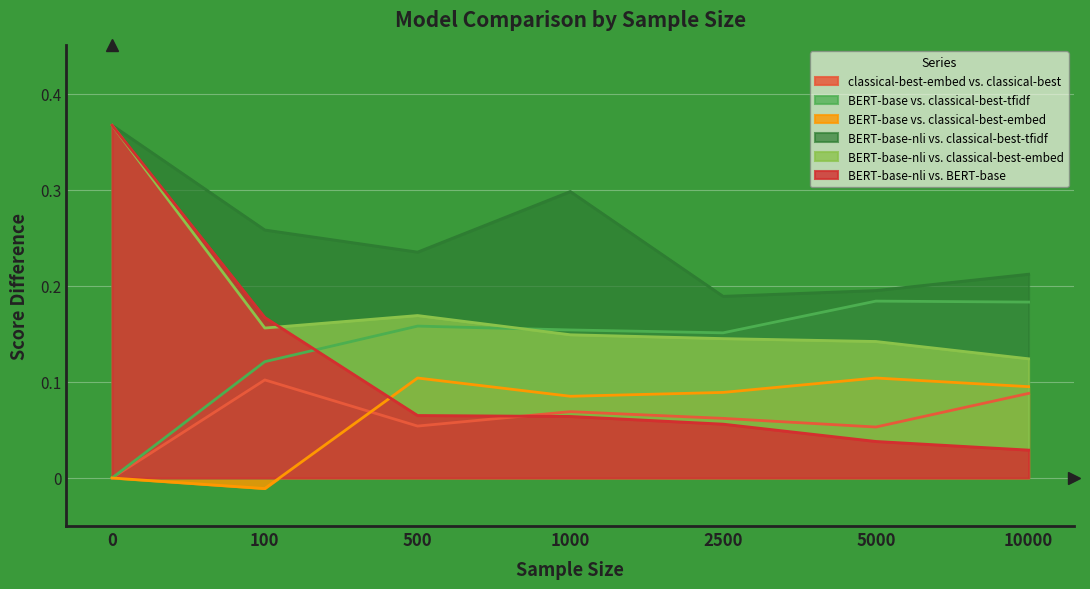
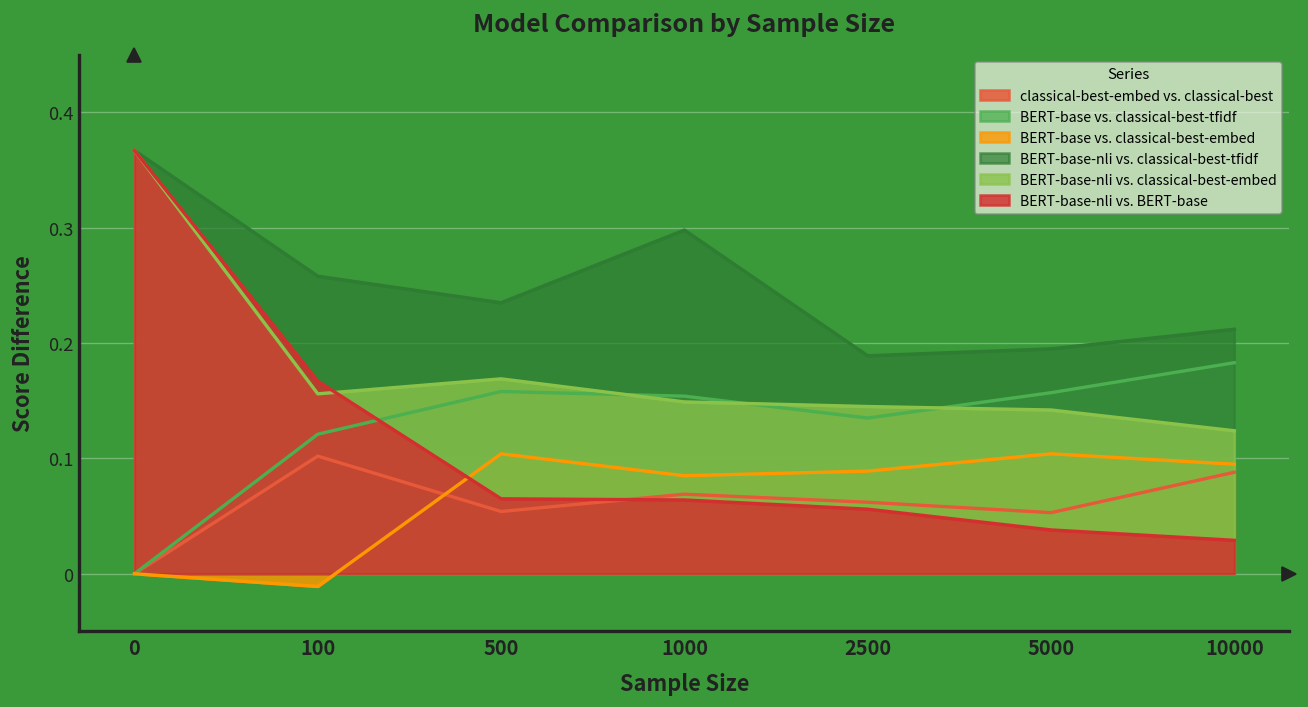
  {
    "BERT-base vs. classical-best-tfidf": {
      "100": 0.12,
      "500": 0.16,
      "1000": 0.15,
-     "2500": 0.15,
-     "5000": 0.18,
+     "2500": 0.14,
+     "5000": 0.16,
      "10000": 0.18
    },
    "BERT-base-nli vs. classical-best-tfidf": {
      "100": 0.26,
      "500": 0.24,
      "1000": 0.30,
      "2500": 0.19,
      "5000": 0.20,
      "10000": 0.21
    },
    "BERT-base-nli vs. classical-best-embed": {
      "100": 0.16,
      "500": 0.17,
      "1000": 0.15,
      "2500": 0.15,
      "5000": 0.14,
      "10000": 0.12
    }
  }
